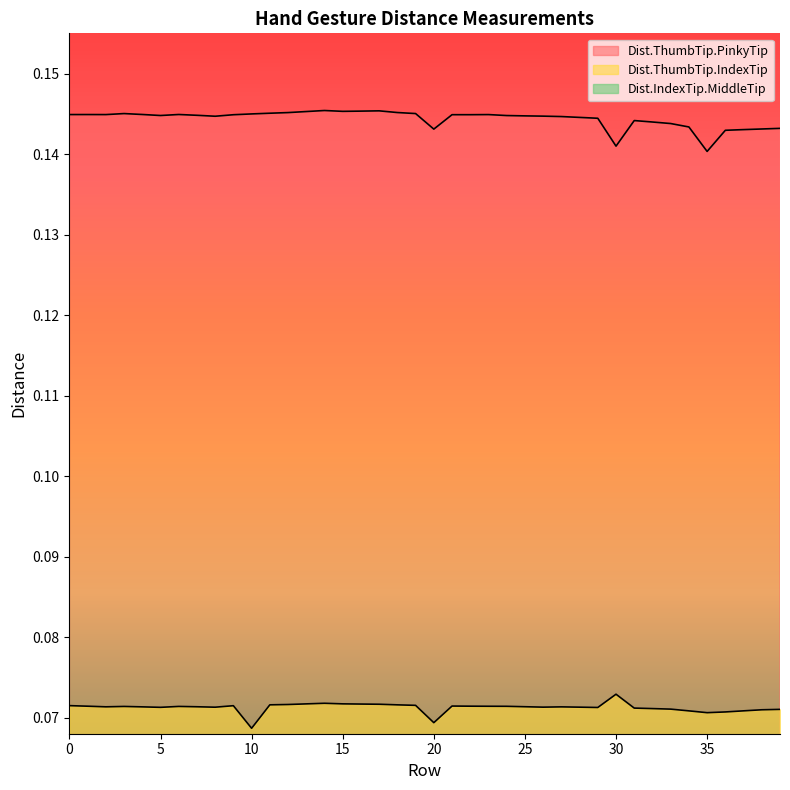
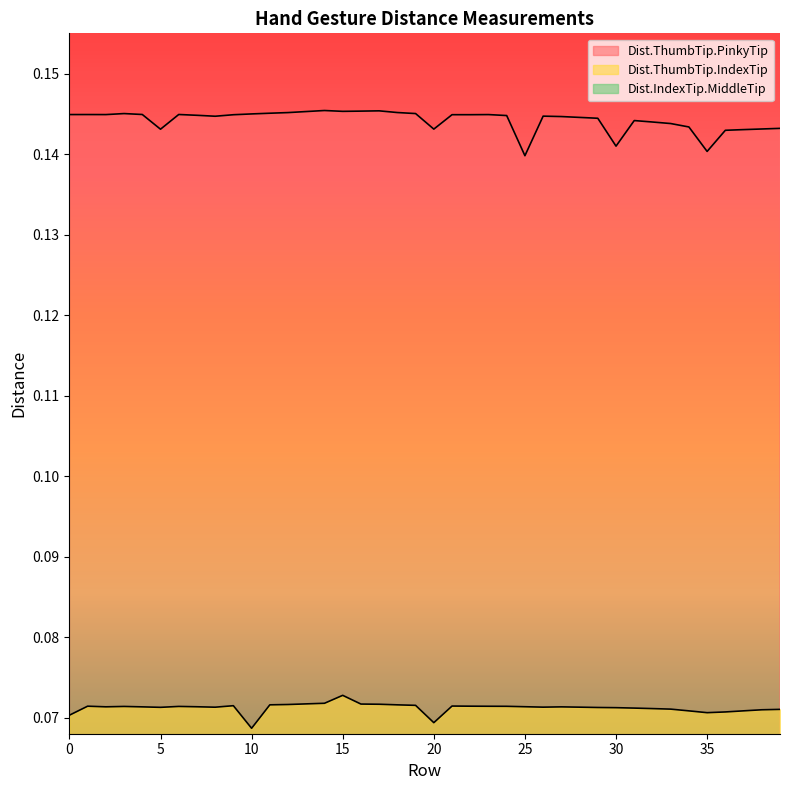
  {
    "Dist.ThumbTip.PinkyTip": {
      "0": 0.145,
-     "5": 0.145,
+     "5": 0.143,
      "10": 0.145,
      "15": 0.145,
      "20": 0.143,
-     "25": 0.145,
+     "25": 0.140,
      "30": 0.141,
      "35": 0.140
    },
    "Dist.ThumbTip.IndexTip": {
-     "0": 0.071,
+     "0": 0.070,
      "5": 0.071,
      "10": 0.069,
-     "15": 0.072,
+     "15": 0.073,
      "20": 0.069,
      "25": 0.071,
-     "30": 0.073,
+     "30": 0.071,
      "35": 0.071
    }
  }
